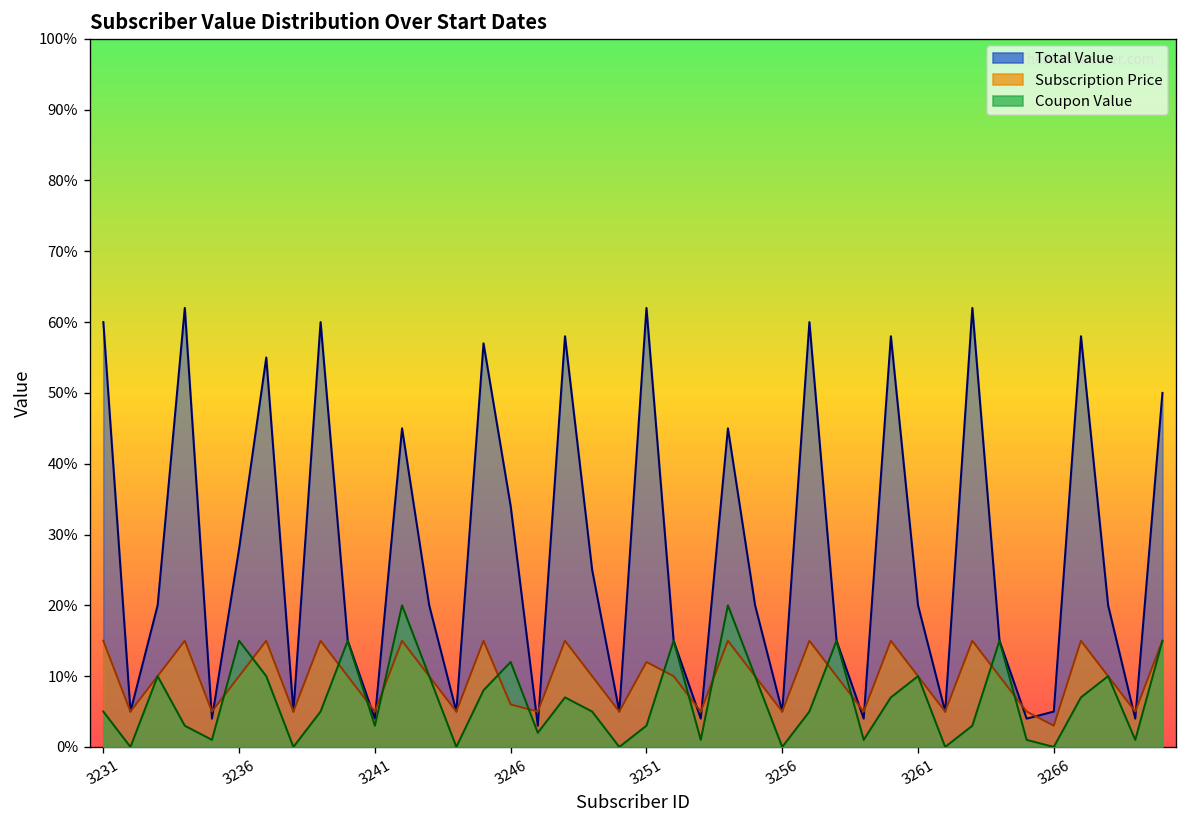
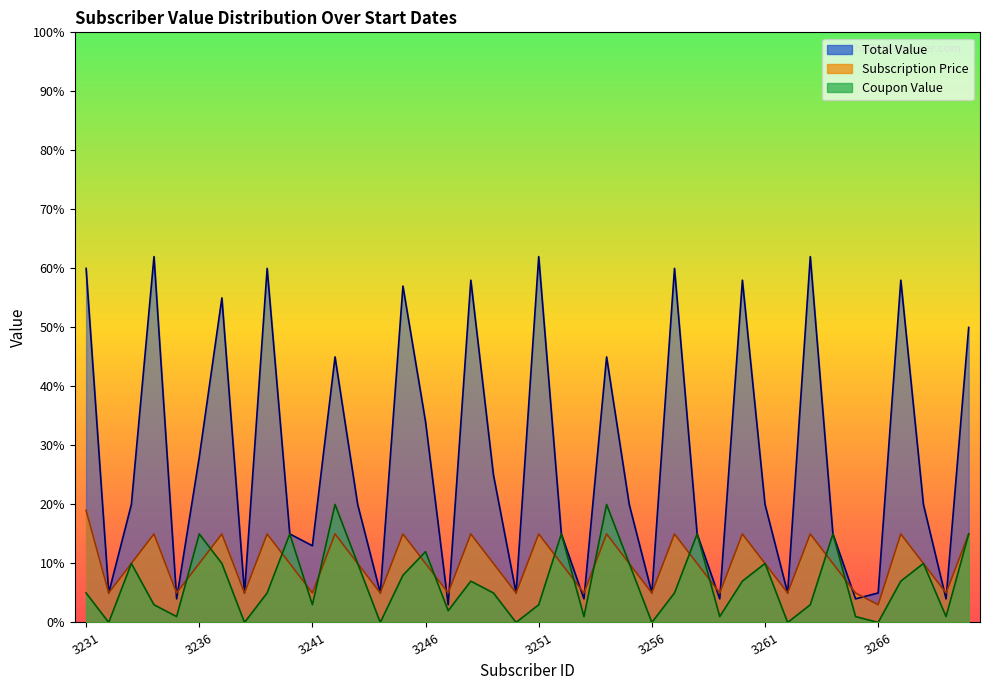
  {
    "Total Value": {
      "3231": "60%",
      "3236": "28%",
-     "3241": "4%",
+     "3241": "13%",
      "3246": "34%",
      "3251": "62%",
      "3261": "20%",
      "3266": "5%"
    },
    "Subscription Price": {
-     "3231": "15%",
+     "3231": "19%",
      "3236": "10%",
      "3241": "5%",
-     "3246": "6%",
-     "3251": "12%",
+     "3246": "10%",
+     "3251": "15%",
      "3266": "3%"
    },
    "Coupon Value": {
      "3231": "5%",
      "3236": "15%",
      "3241": "3%",
      "3246": "12%",
      "3251": "3%",
      "3256": "0%",
      "3266": "0%"
    }
  }
